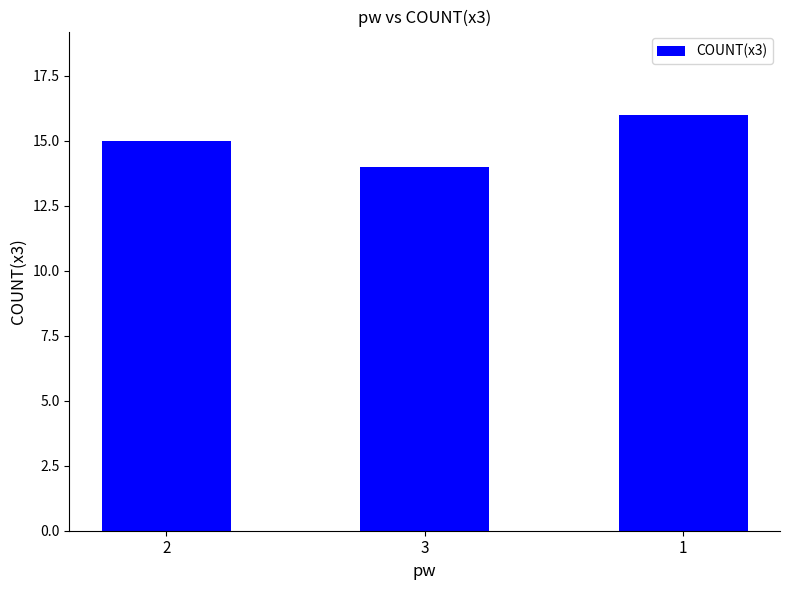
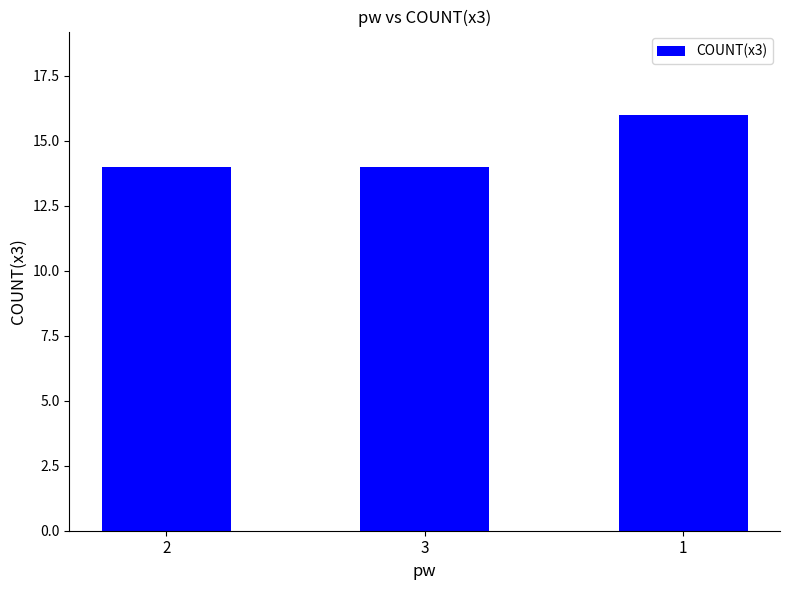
  {
-   "2": 15,
+   "2": 14,
    "3": 14,
    "1": 16
  }
